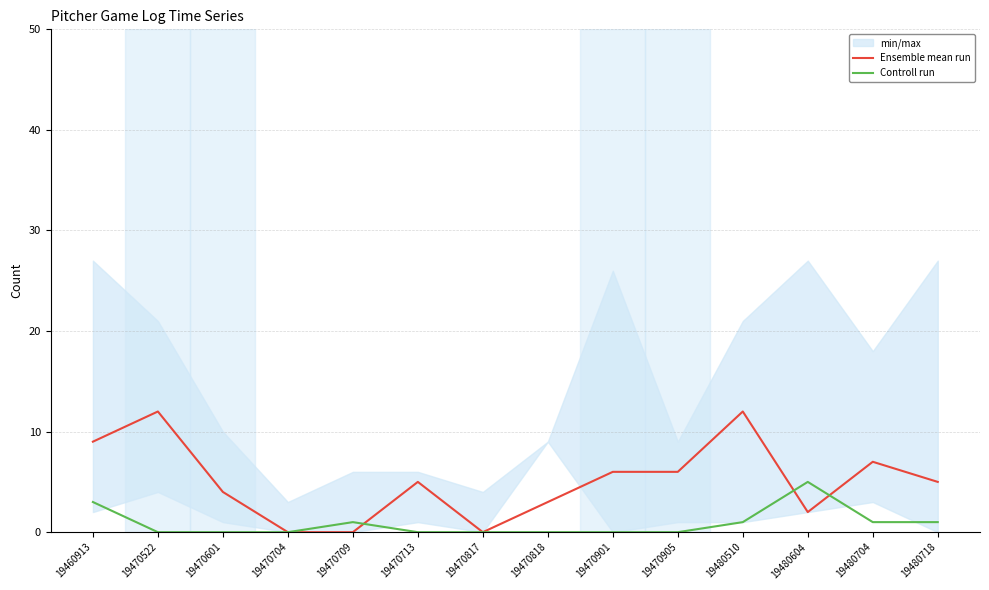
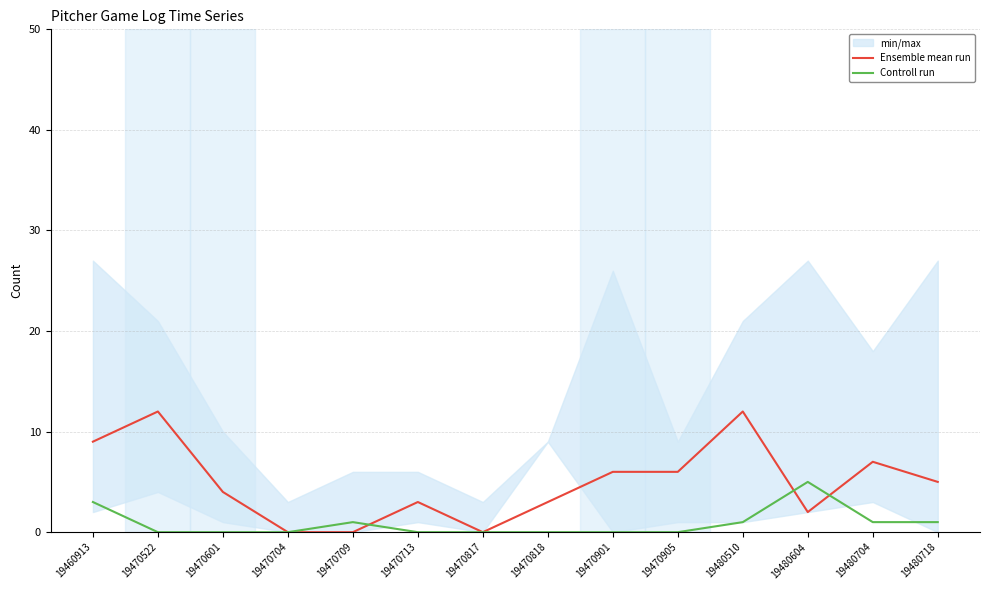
  {
    "Ensemble mean run": {
      "19460913": 9,
      "19470522": 12,
      "19470601": 4,
      "19470709": 0,
-     "19470713": 5,
+     "19470713": 3,
      "19470818": 3,
      "19470901": 6,
      "19470905": 6,
      "19480510": 12,
      "19480604": 2,
      "19480704": 7,
      "19480718": 5
    },
    "min/max": {
-     "19470817": 4
+     "19470817": 3
    },
    "Controll run": {
      "19460913": 3,
      "19470522": 0,
      "19470601": 0,
      "19470709": 1,
      "19470713": 0,
      "19470818": 0,
      "19470901": 0,
      "19470905": 0,
      "19480510": 1,
      "19480604": 5,
      "19480704": 1,
      "19480718": 1
    }
  }
